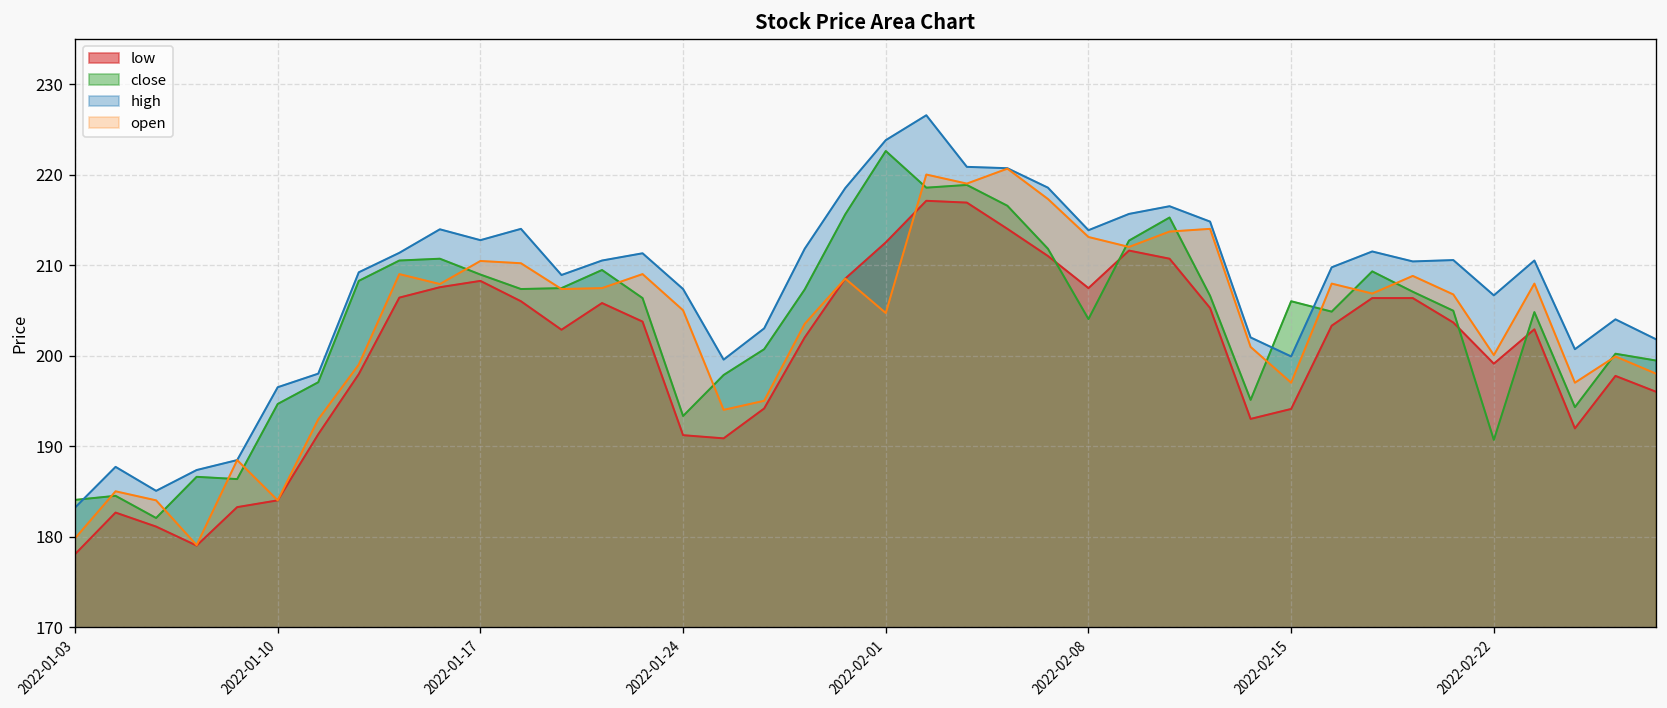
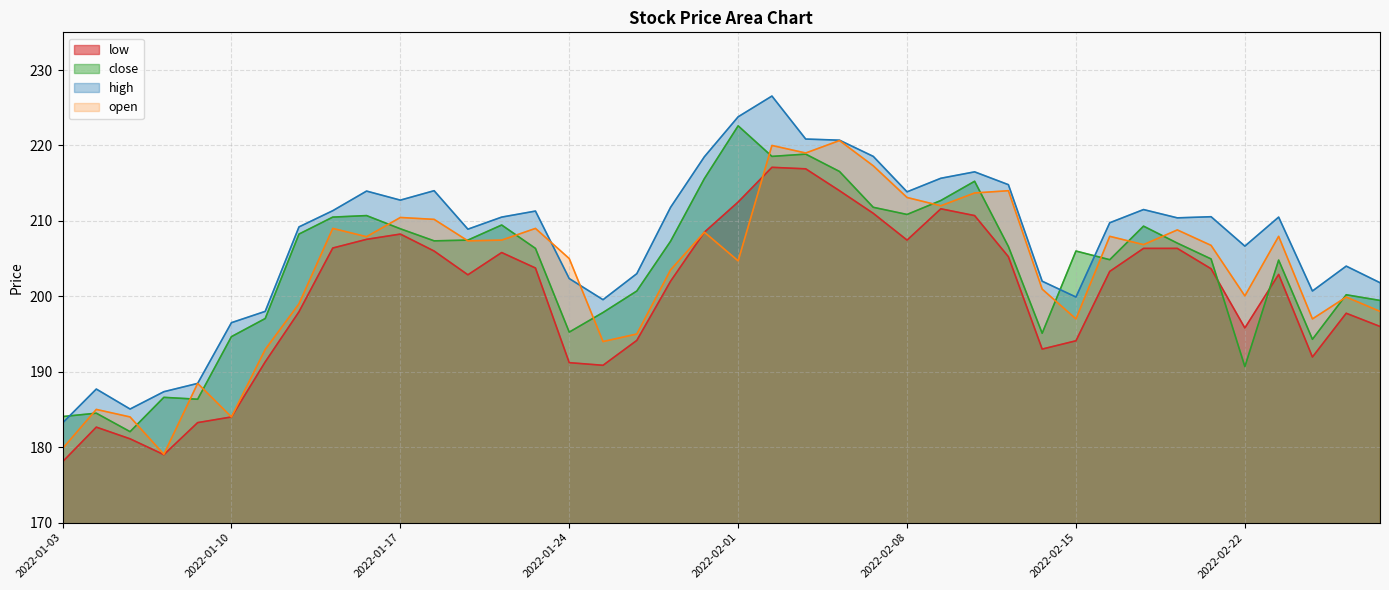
  {
    "low": {
      "2022-01-03": 178,
      "2022-01-17": 208,
      "2022-01-24": 191,
      "2022-02-01": 213,
      "2022-02-08": 207,
      "2022-02-15": 194,
-     "2022-02-22": 199
+     "2022-02-22": 196
    },
    "close": {
      "2022-01-03": 184,
      "2022-01-10": 195,
      "2022-01-17": 209,
-     "2022-01-24": 193,
+     "2022-01-24": 195,
      "2022-02-01": 223,
-     "2022-02-08": 204,
+     "2022-02-08": 211,
      "2022-02-15": 206,
      "2022-02-22": 191
    },
    "high": {
      "2022-01-03": 183,
      "2022-01-10": 197,
      "2022-01-17": 213,
-     "2022-01-24": 207,
+     "2022-01-24": 202,
      "2022-02-01": 224,
      "2022-02-08": 214,
      "2022-02-15": 200,
      "2022-02-22": 207
    },
    "open": {
      "2022-01-03": 180,
      "2022-01-17": 210,
      "2022-01-24": 205,
      "2022-02-01": 205,
      "2022-02-08": 213,
      "2022-02-15": 197,
      "2022-02-22": 200
    }
  }
